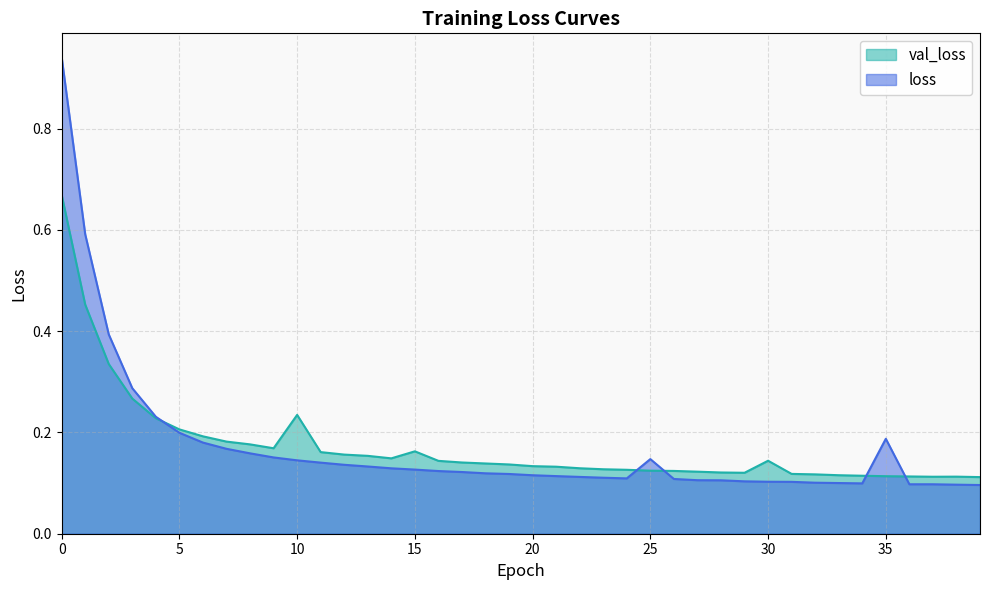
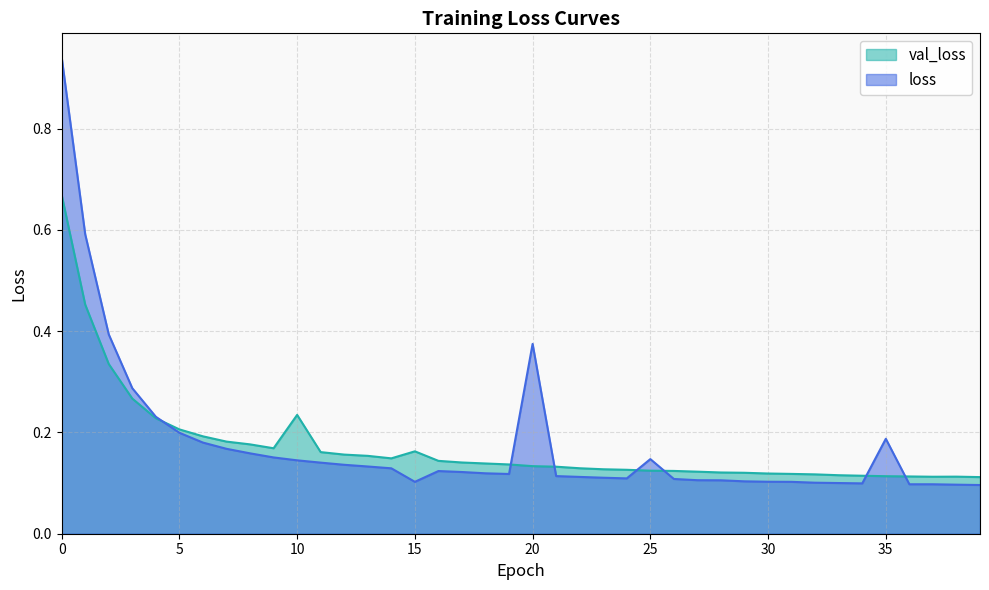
  {
    "val_loss": {
      "0": 0.67,
      "5": 0.21,
      "10": 0.23,
      "15": 0.16,
      "20": 0.13,
      "25": 0.12,
-     "30": 0.14,
+     "30": 0.12,
      "35": 0.11
    },
    "loss": {
      "0": 0.94,
      "5": 0.20,
      "10": 0.14,
-     "15": 0.13,
-     "20": 0.12,
+     "15": 0.10,
+     "20": 0.37,
      "25": 0.15,
      "30": 0.10,
      "35": 0.19
    }
  }
